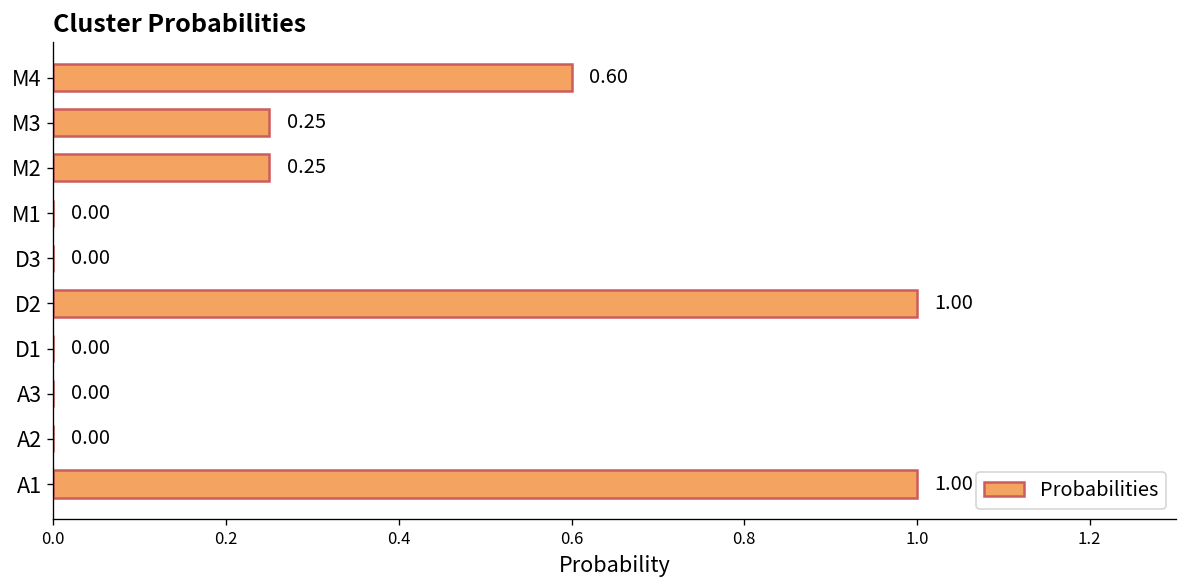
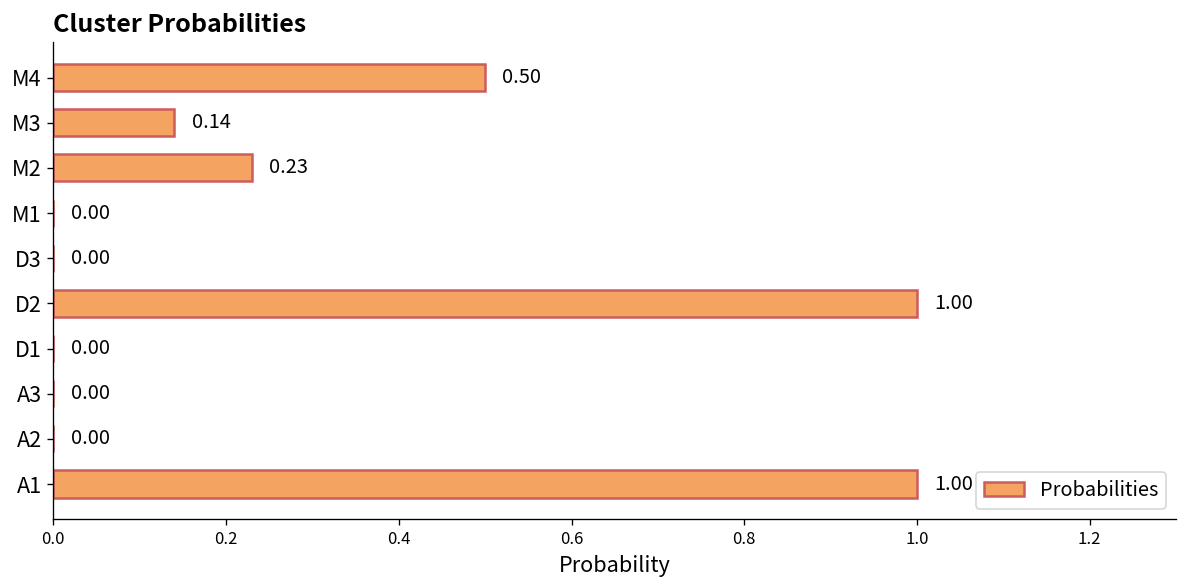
  {
-   "M4": 0.60,
-   "M3": 0.25,
-   "M2": 0.25,
+   "M4": 0.50,
+   "M3": 0.14,
+   "M2": 0.23,
    "M1": 0.00,
    "D3": 0.00,
    "D2": 1.00,
    "D1": 0.00,
    "A3": 0.00,
    "A2": 0.00,
    "A1": 1.00
  }
